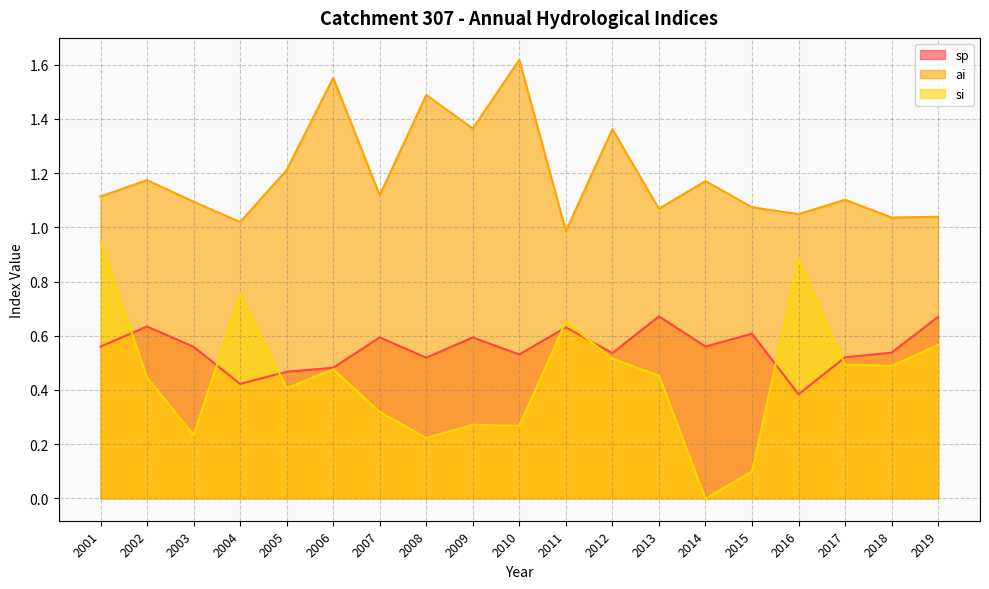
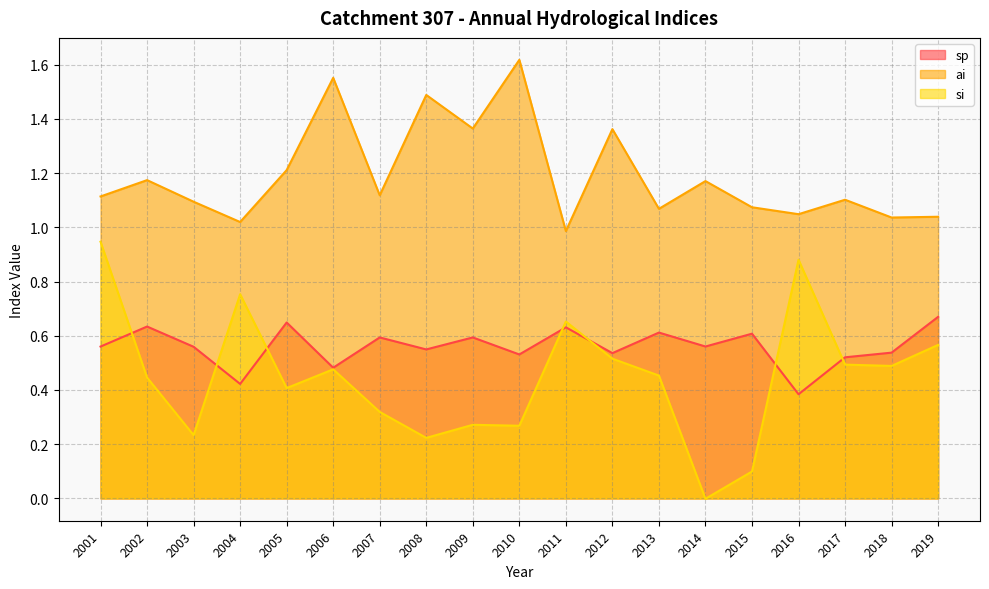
  {
    "sp": {
      "2001": 0.56,
      "2002": 0.63,
      "2003": 0.56,
      "2004": 0.42,
-     "2005": 0.47,
+     "2005": 0.65,
      "2007": 0.59,
-     "2008": 0.52,
+     "2008": 0.55,
      "2009": 0.59,
      "2010": 0.53,
      "2011": 0.63,
      "2012": 0.54,
-     "2013": 0.67,
+     "2013": 0.61,
      "2014": 0.56,
      "2015": 0.61,
      "2016": 0.38,
      "2017": 0.52,
      "2018": 0.54,
      "2019": 0.67
    }
  }
